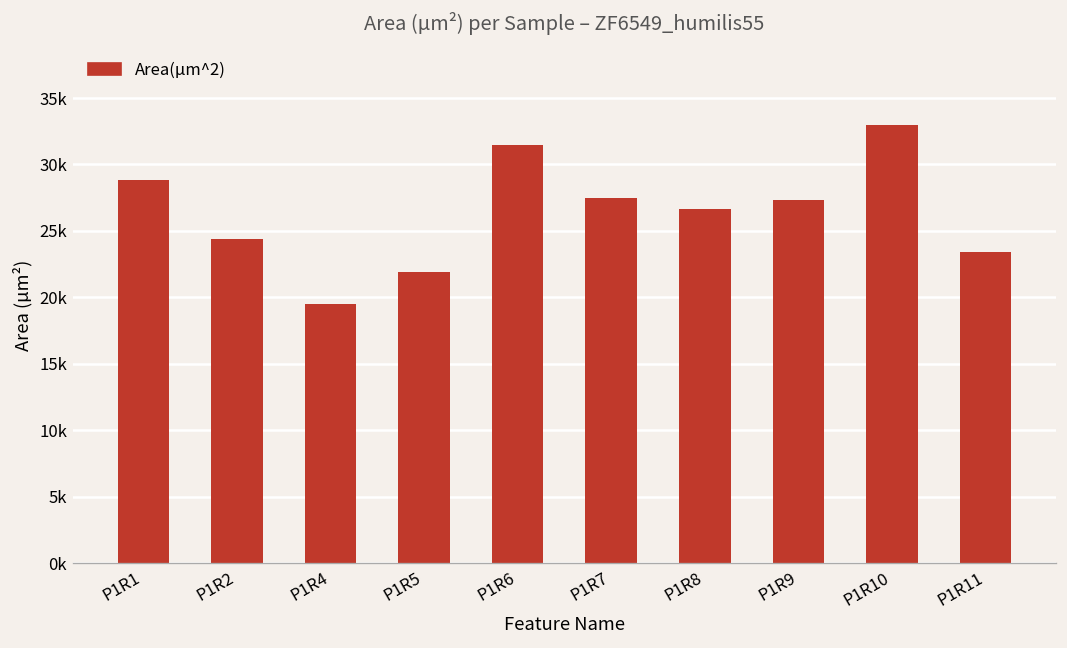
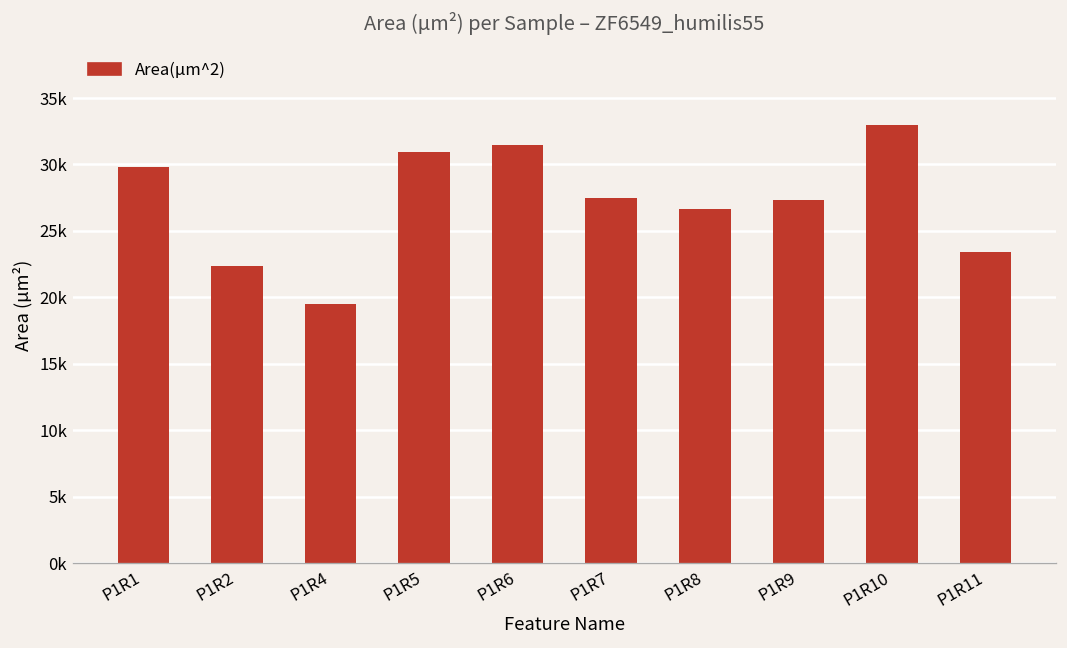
  {
-   "P1R1": 28800,
-   "P1R2": 24400,
+   "P1R1": 29800,
+   "P1R2": 22400,
    "P1R4": 19500,
-   "P1R5": 21900,
+   "P1R5": 30900,
    "P1R6": 31400,
    "P1R7": 27500,
    "P1R8": 26700,
    "P1R9": 27400,
    "P1R10": 32900,
    "P1R11": 23400
  }
